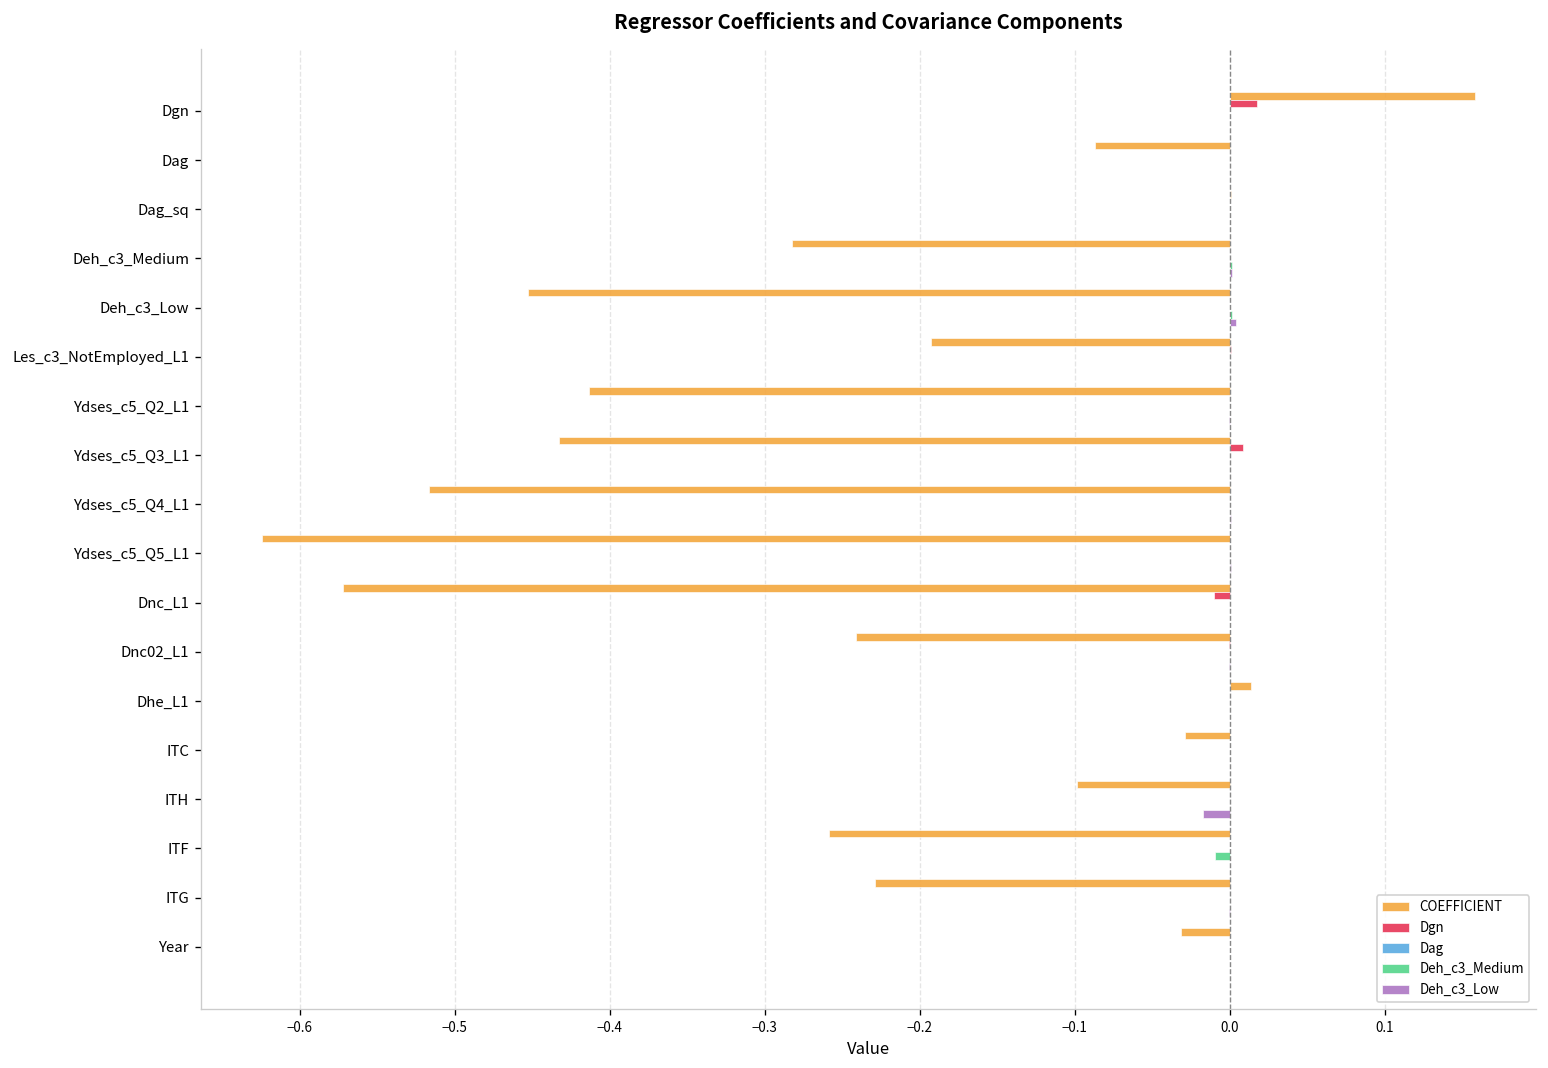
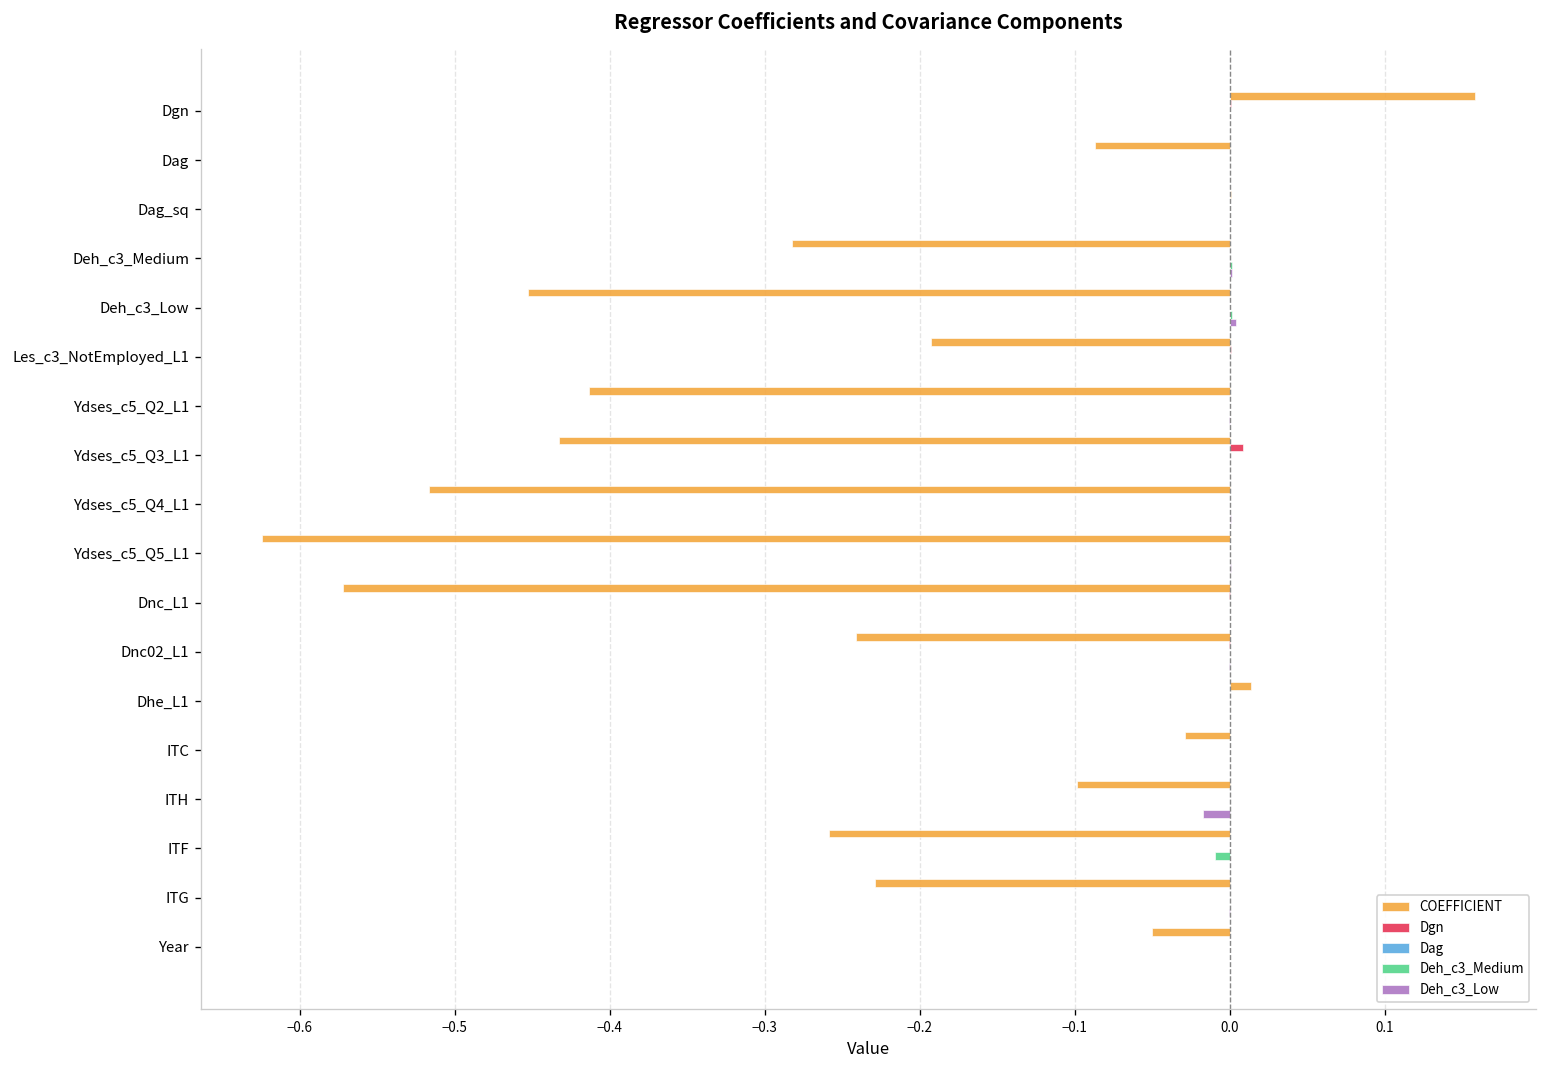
  {
    "COEFFICIENT": {
      "Dgn": 0.158,
      "Dag": -0.087,
      "Deh_c3_Medium": -0.282,
      "Deh_c3_Low": -0.453,
      "Les_c3_NotEmployed_L1": -0.193,
      "Ydses_c5_Q2_L1": -0.413,
      "Ydses_c5_Q3_L1": -0.433,
      "Ydses_c5_Q4_L1": -0.516,
      "Ydses_c5_Q5_L1": -0.625,
      "Dnc_L1": -0.572,
      "Dnc02_L1": -0.241,
      "Dhe_L1": 0.014,
      "ITC": -0.029,
      "ITH": -0.099,
      "ITF": -0.258,
      "ITG": -0.229,
-     "Year": -0.032
+     "Year": -0.050
    },
    "Dgn": {
-     "Dgn": 0.018,
+     "Dgn": 0.001,
      "Ydses_c5_Q3_L1": 0.009,
-     "Dnc_L1": -0.010
+     "Dnc_L1": 0.000
    },
    "Deh_c3_Medium": {
      "ITF": -0.009
    },
    "Deh_c3_Low": {
      "Deh_c3_Low": 0.004,
      "ITH": -0.017
    }
  }
